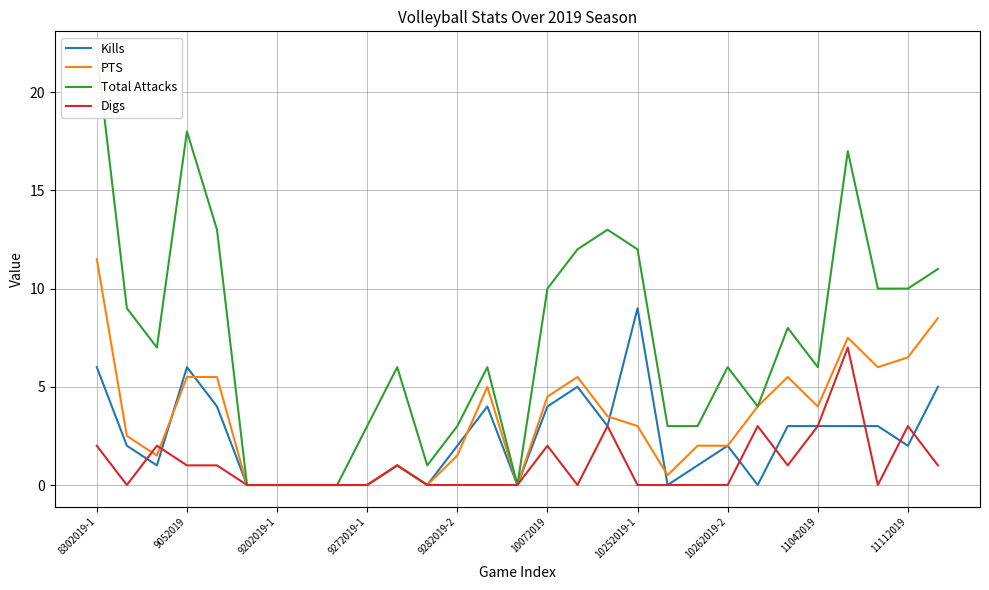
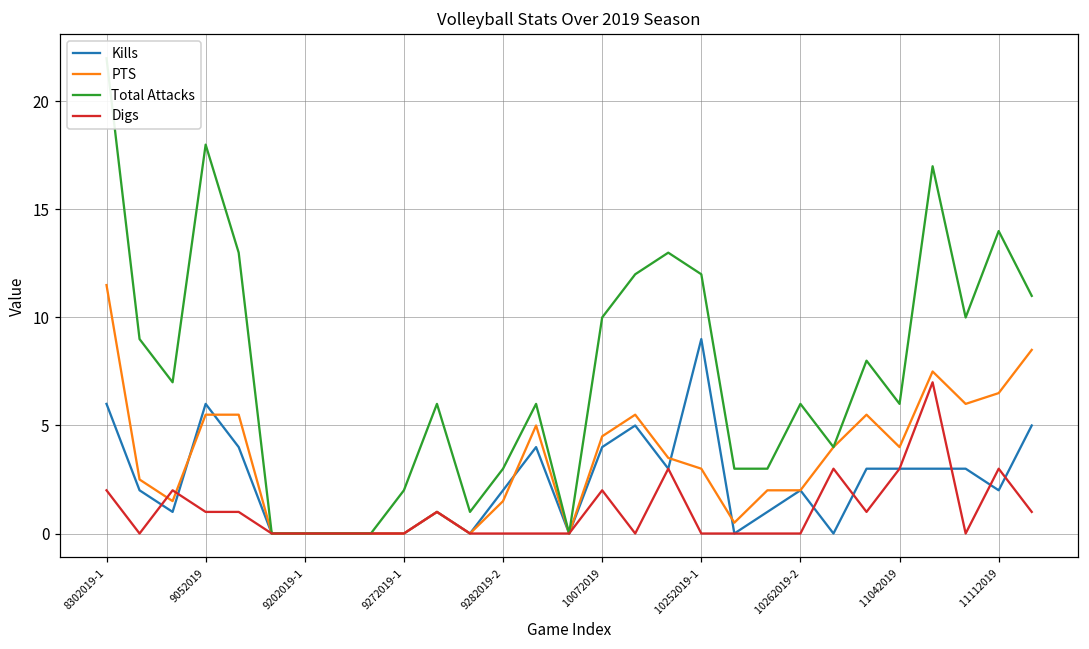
  {
    "Kills": {
      "8302019-1": 6,
      "9052019": 6,
      "9282019-2": 2,
      "10072019": 4,
      "10252019-1": 9,
      "11112019": 2
    },
    "PTS": {
      "8302019-1": 11.5,
      "9052019": 5.5,
      "9282019-2": 1.5,
      "10072019": 4.5,
      "10252019-1": 3,
      "11042019": 4,
      "11112019": 6.5
    },
    "Total Attacks": {
      "9052019": 18,
-     "9272019-1": 3,
+     "9272019-1": 2,
      "9282019-2": 3,
      "10072019": 10,
      "10252019-1": 12,
      "10262019-2": 6,
      "11042019": 6,
-     "11112019": 10
+     "11112019": 14
    },
    "Digs": {
      "8302019-1": 2,
      "9052019": 1,
      "9282019-2": 0,
      "10072019": 2,
      "10252019-1": 0,
      "10262019-2": 0,
      "11112019": 3
    }
  }
